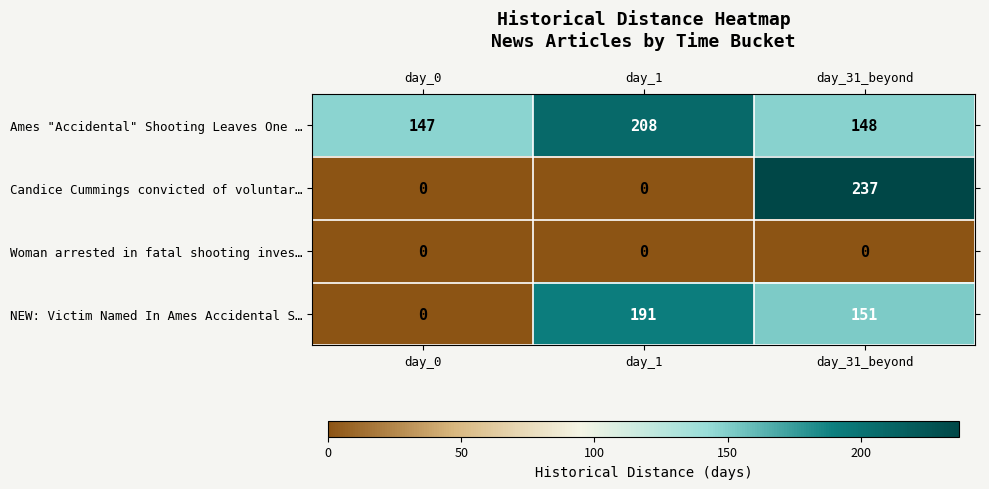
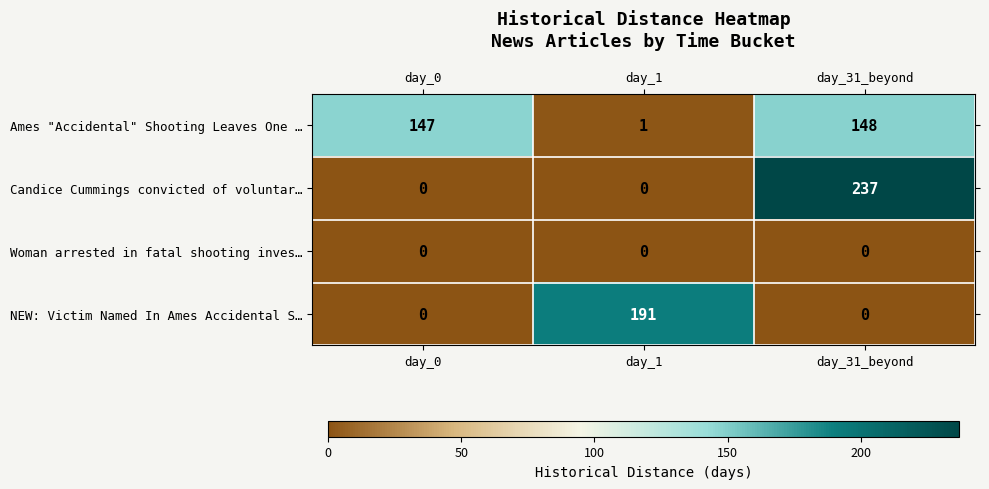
  {
    "Ames \"Accidental\" Shooting Leaves One …": {
      "day_0": 147,
-     "day_1": 208,
+     "day_1": 1,
      "day_31_beyond": 148
    },
    "Candice Cummings convicted of voluntar…": {
      "day_0": 0,
      "day_1": 0,
      "day_31_beyond": 237
    },
    "Woman arrested in fatal shooting inves…": {
      "day_0": 0,
      "day_1": 0,
      "day_31_beyond": 0
    },
    "NEW: Victim Named In Ames Accidental S…": {
      "day_0": 0,
      "day_1": 191,
-     "day_31_beyond": 151
+     "day_31_beyond": 0
    }
  }
